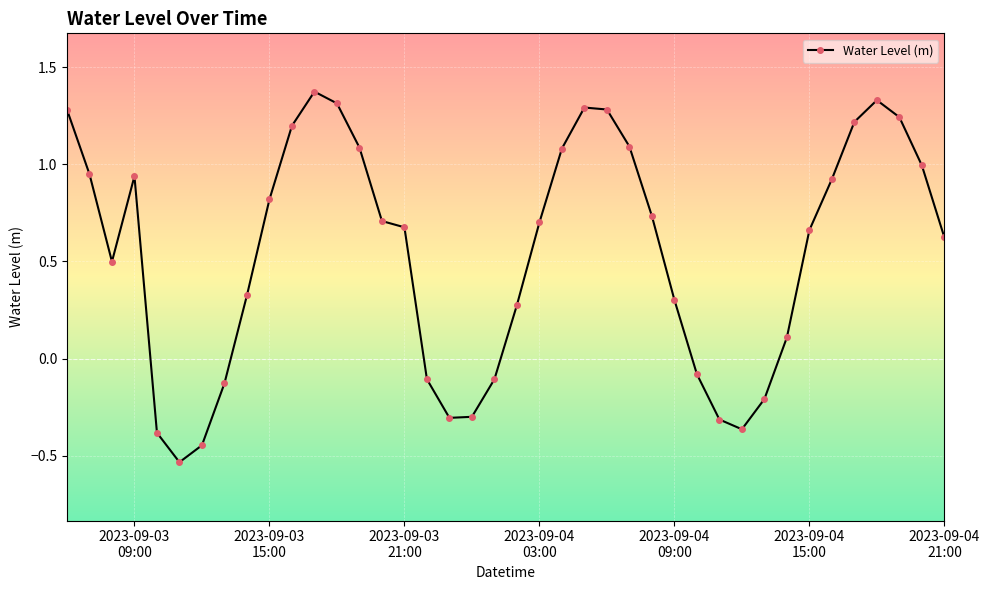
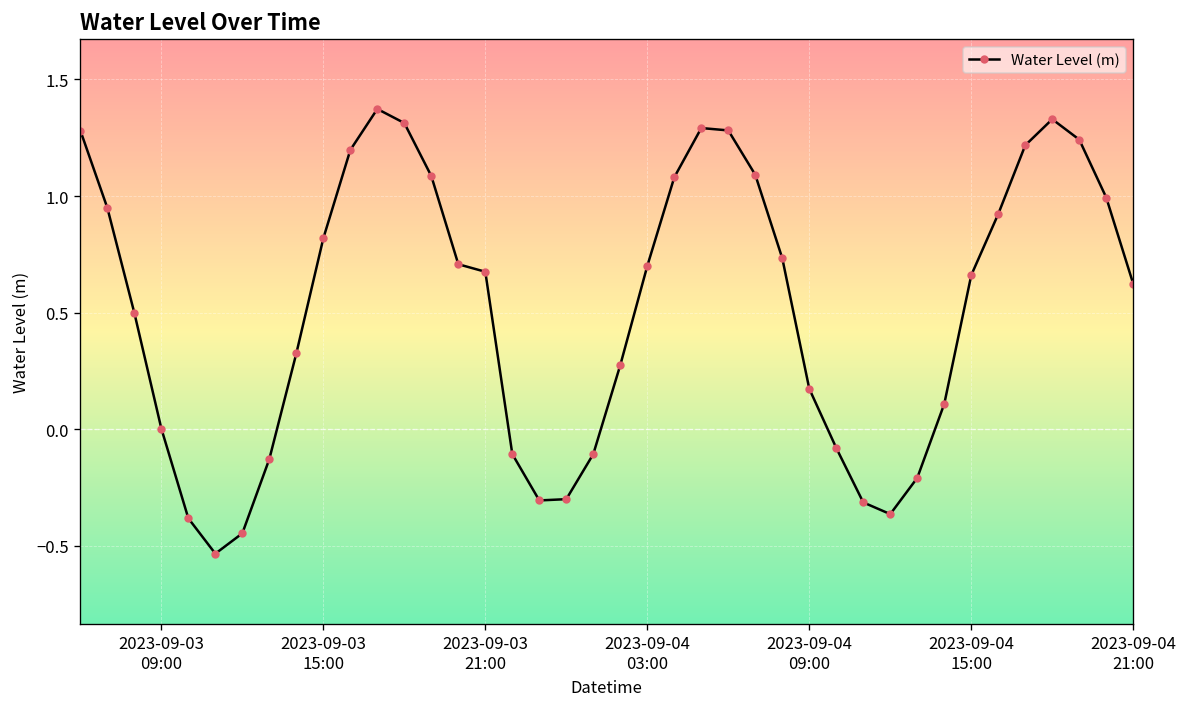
  {
-   "2023-09-03 09:00": 0.94,
+   "2023-09-03 09:00": 0.00,
    "2023-09-03 15:00": 0.82,
    "2023-09-03 21:00": 0.68,
    "2023-09-04 03:00": 0.70,
-   "2023-09-04 09:00": 0.30,
+   "2023-09-04 09:00": 0.17,
    "2023-09-04 15:00": 0.66,
    "2023-09-04 21:00": 0.62
  }
